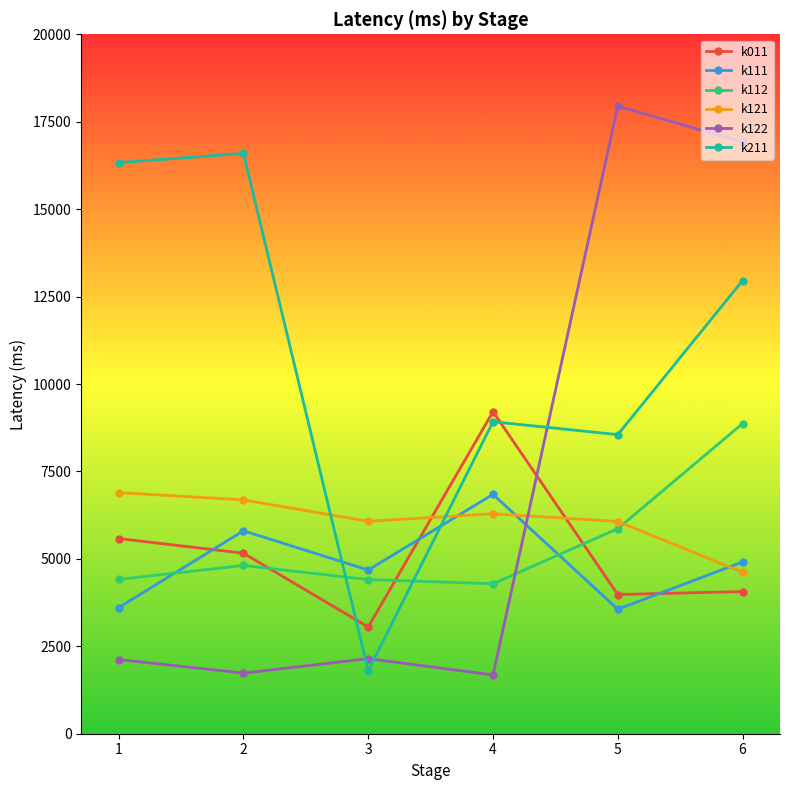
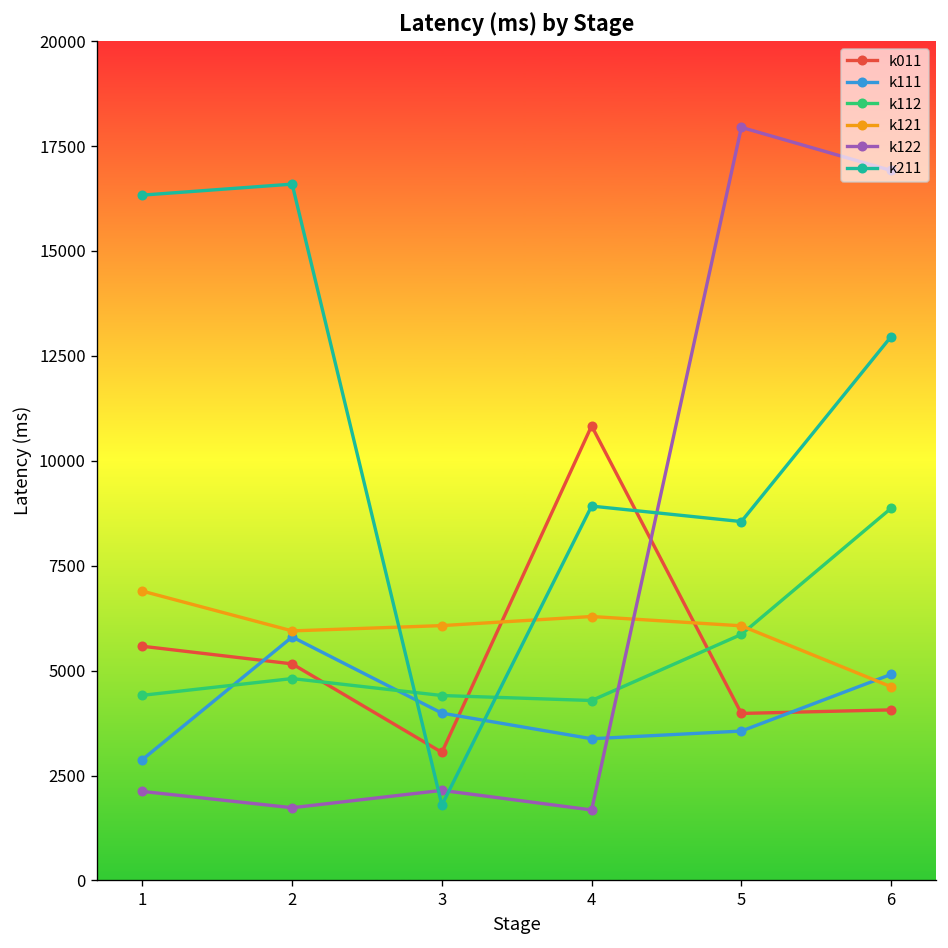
  {
    "k011": {
      "1": 5600,
      "2": 5200,
      "3": 3100,
-     "4": 9200,
+     "4": 10800,
      "5": 4000,
      "6": 4100
    },
    "k111": {
-     "1": 3600,
+     "1": 2900,
      "2": 5800,
-     "3": 4700,
-     "4": 6800,
+     "3": 4000,
+     "4": 3400,
      "5": 3600,
      "6": 4900
    },
    "k121": {
      "1": 6900,
-     "2": 6700,
+     "2": 5900,
      "3": 6100,
      "4": 6300,
      "5": 6100,
      "6": 4600
    },
    "k122": {
      "1": 2100,
      "2": 1700,
      "3": 2100,
      "4": 1700,
      "5": 17900
    }
  }
